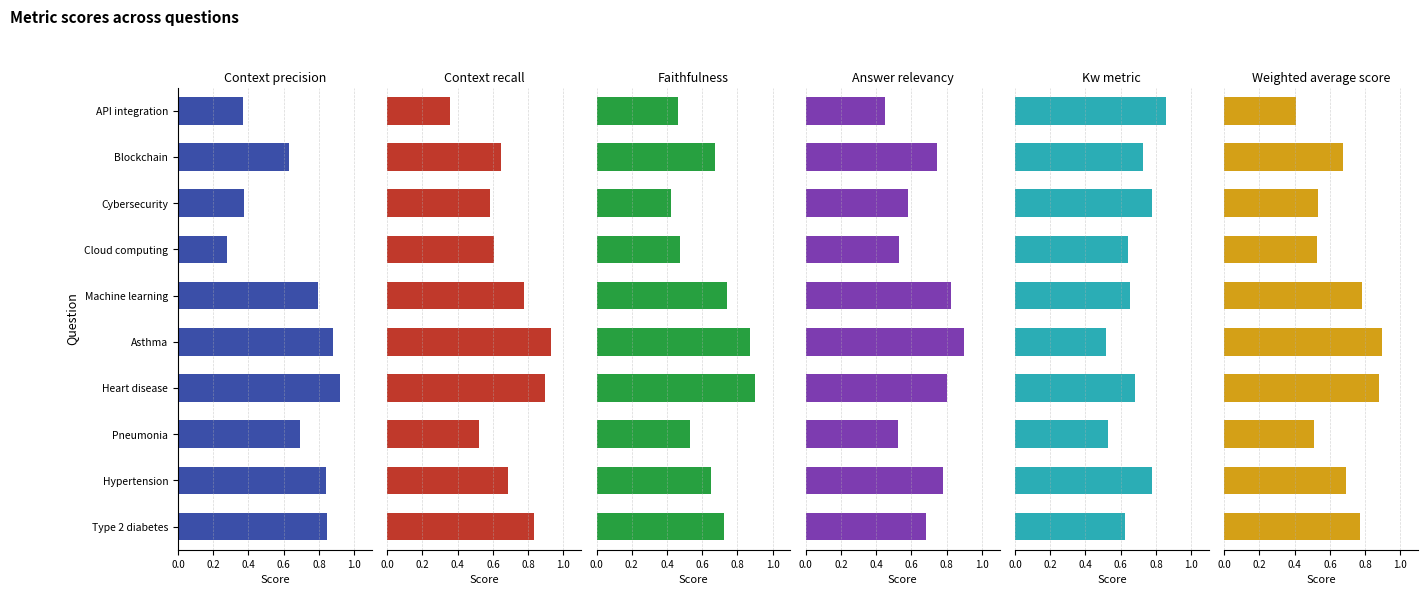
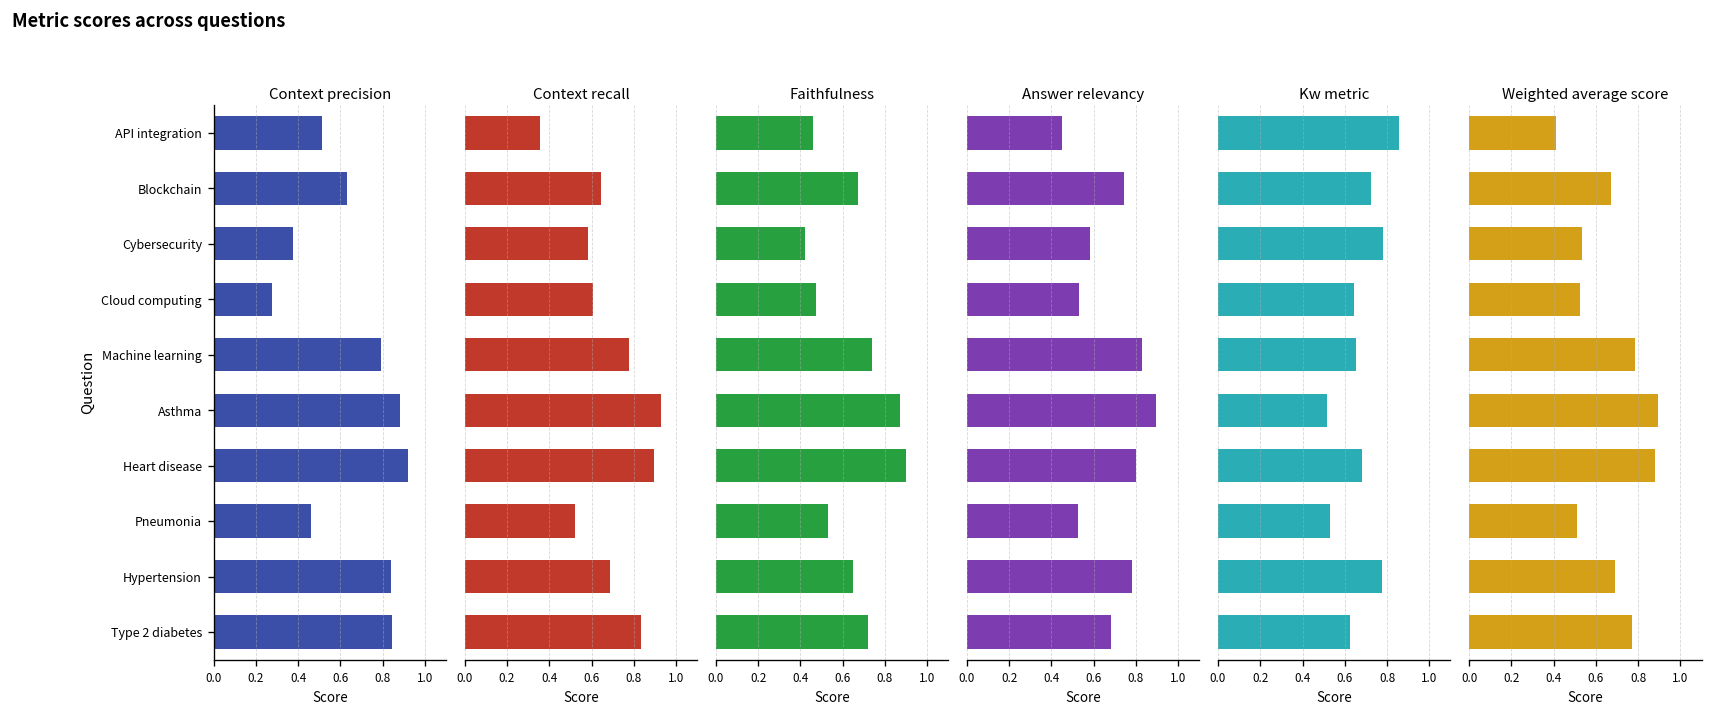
  {
    "Context precision": {
-     "API integration": 0.37,
+     "API integration": 0.51,
      "Blockchain": 0.63,
      "Cybersecurity": 0.38,
      "Cloud computing": 0.28,
      "Machine learning": 0.79,
      "Asthma": 0.88,
      "Heart disease": 0.92,
-     "Pneumonia": 0.69,
+     "Pneumonia": 0.46,
      "Hypertension": 0.84,
      "Type 2 diabetes": 0.85
    }
  }
